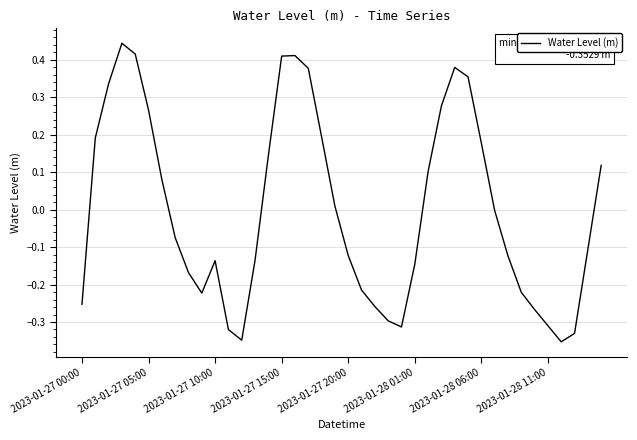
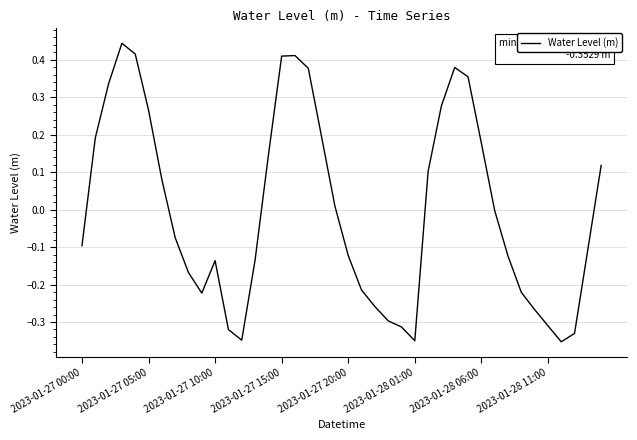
  {
-   "2023-01-27 00:00": -0.25,
+   "2023-01-27 00:00": -0.10,
    "2023-01-27 05:00": 0.27,
    "2023-01-27 10:00": -0.14,
    "2023-01-27 15:00": 0.41,
    "2023-01-27 20:00": -0.12,
-   "2023-01-28 01:00": -0.15,
+   "2023-01-28 01:00": -0.35,
    "2023-01-28 06:00": 0.18,
    "2023-01-28 11:00": -0.31
  }
